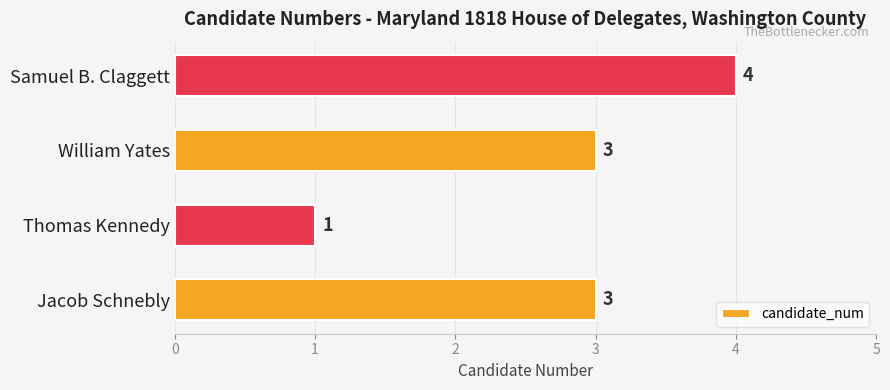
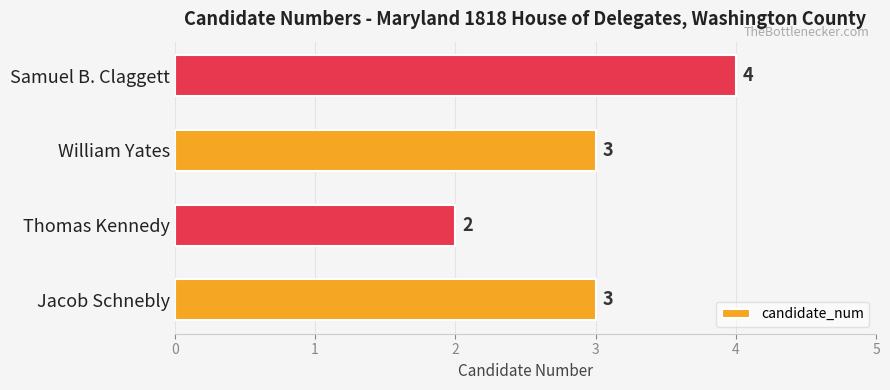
  {
    "Samuel B. Claggett": 4,
    "William Yates": 3,
-   "Thomas Kennedy": 1,
+   "Thomas Kennedy": 2,
    "Jacob Schnebly": 3
  }
